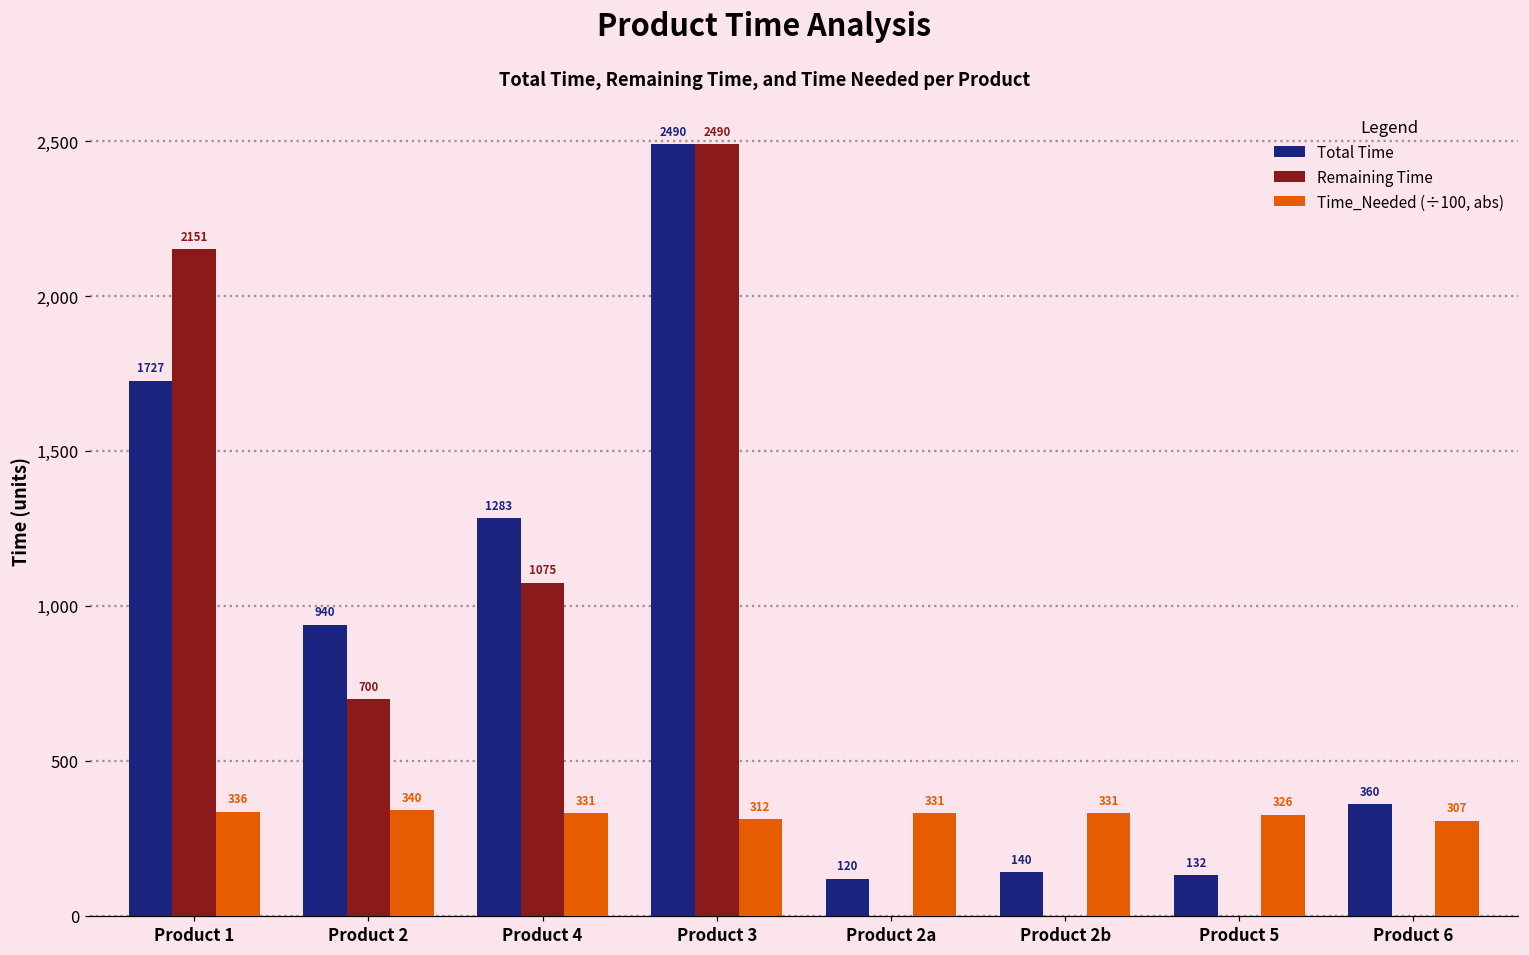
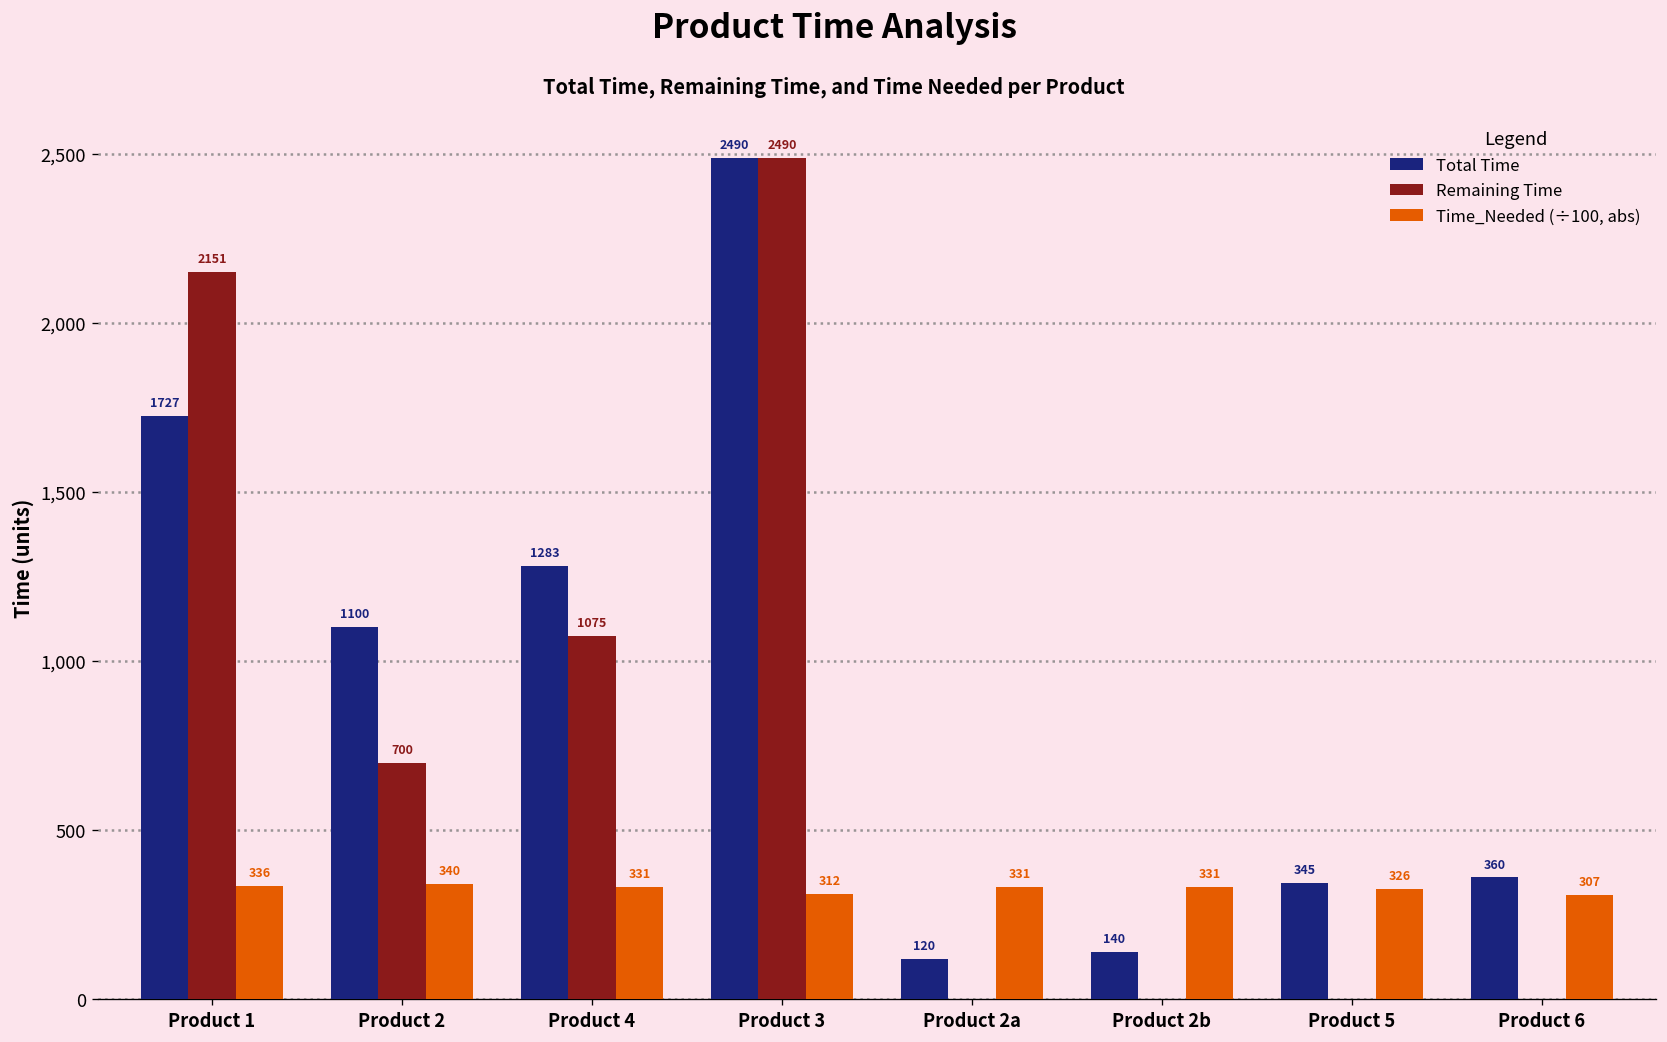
  {
    "Total Time": {
      "Product 1": 1727,
-     "Product 2": 940,
+     "Product 2": 1100,
      "Product 4": 1283,
      "Product 3": 2490,
      "Product 2a": 120,
      "Product 2b": 140,
-     "Product 5": 132,
+     "Product 5": 345,
      "Product 6": 360
    },
    "Remaining Time": {
      "Product 1": 2151,
      "Product 2": 700,
      "Product 4": 1075,
      "Product 3": 2490
    },
    "Time_Needed (÷100, abs)": {
      "Product 1": 336,
      "Product 2": 340,
      "Product 4": 331,
      "Product 3": 312,
      "Product 2a": 331,
      "Product 2b": 331,
      "Product 5": 326,
      "Product 6": 307
    }
  }
